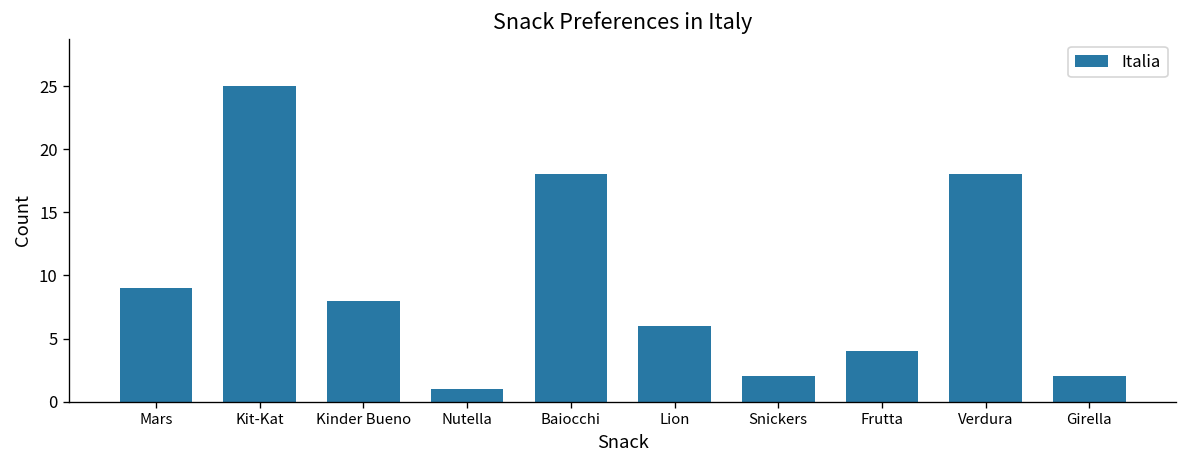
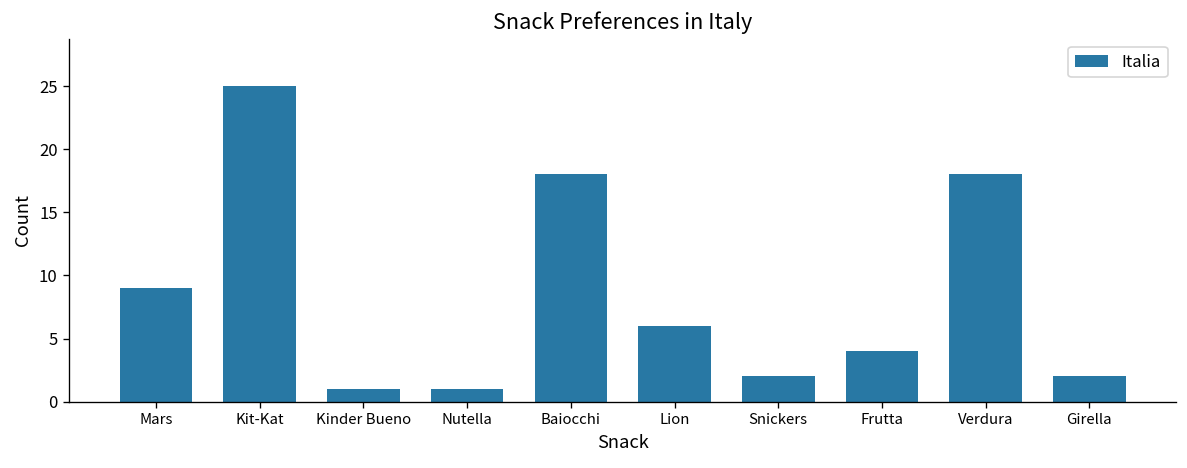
  {
    "Mars": 9,
    "Kit-Kat": 25,
-   "Kinder Bueno": 8,
+   "Kinder Bueno": 1,
    "Nutella": 1,
    "Baiocchi": 18,
    "Lion": 6,
    "Snickers": 2,
    "Frutta": 4,
    "Verdura": 18,
    "Girella": 2
  }
